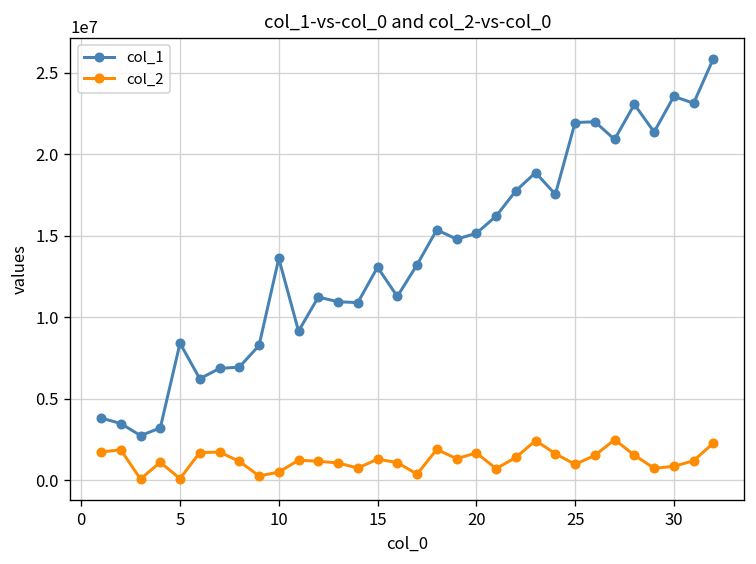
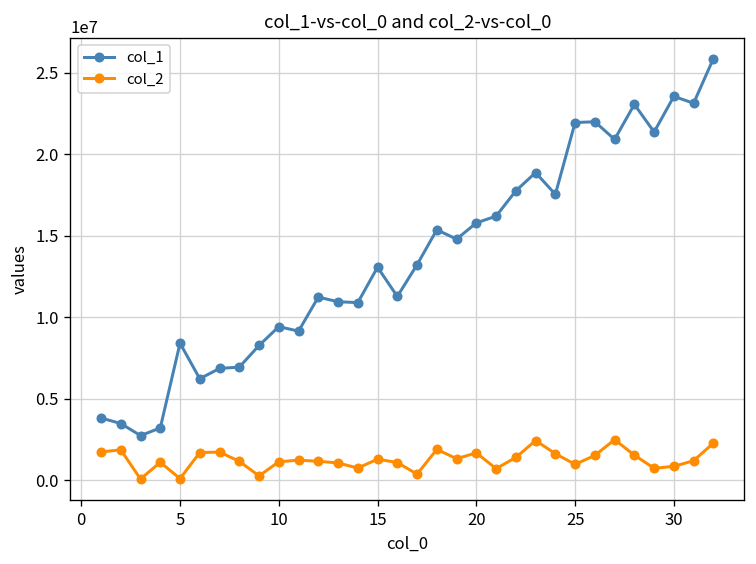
  {
    "col_1": {
      "5": 8400000,
-     "10": 13600000,
+     "10": 9400000,
      "15": 13100000,
-     "20": 15100000,
+     "20": 15800000,
      "25": 21900000,
      "30": 23500000
    },
    "col_2": {
      "5": 100000,
-     "10": 500000,
+     "10": 1100000,
      "15": 1300000,
      "20": 1700000,
      "25": 1000000,
      "30": 900000
    }
  }
